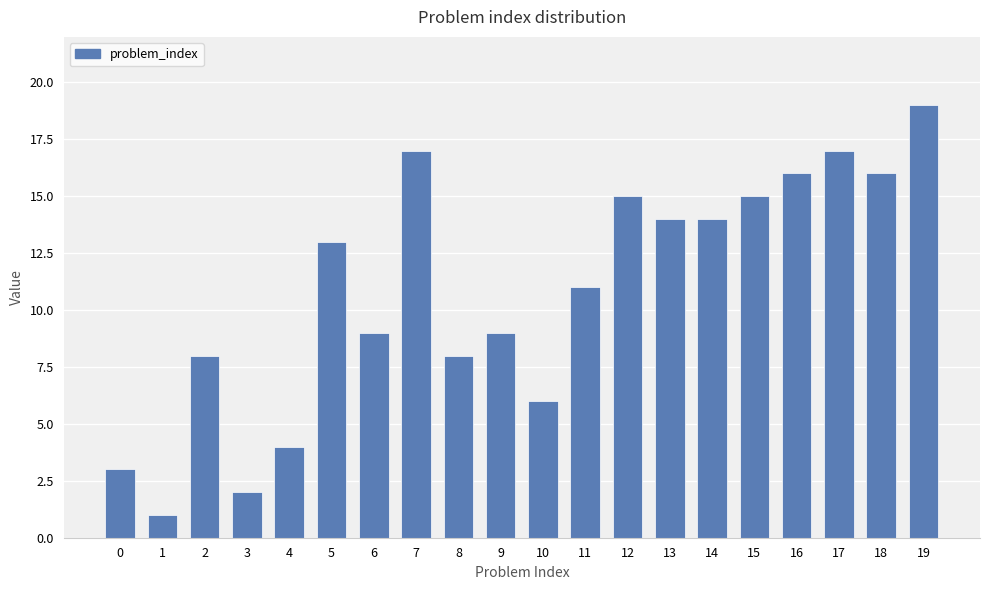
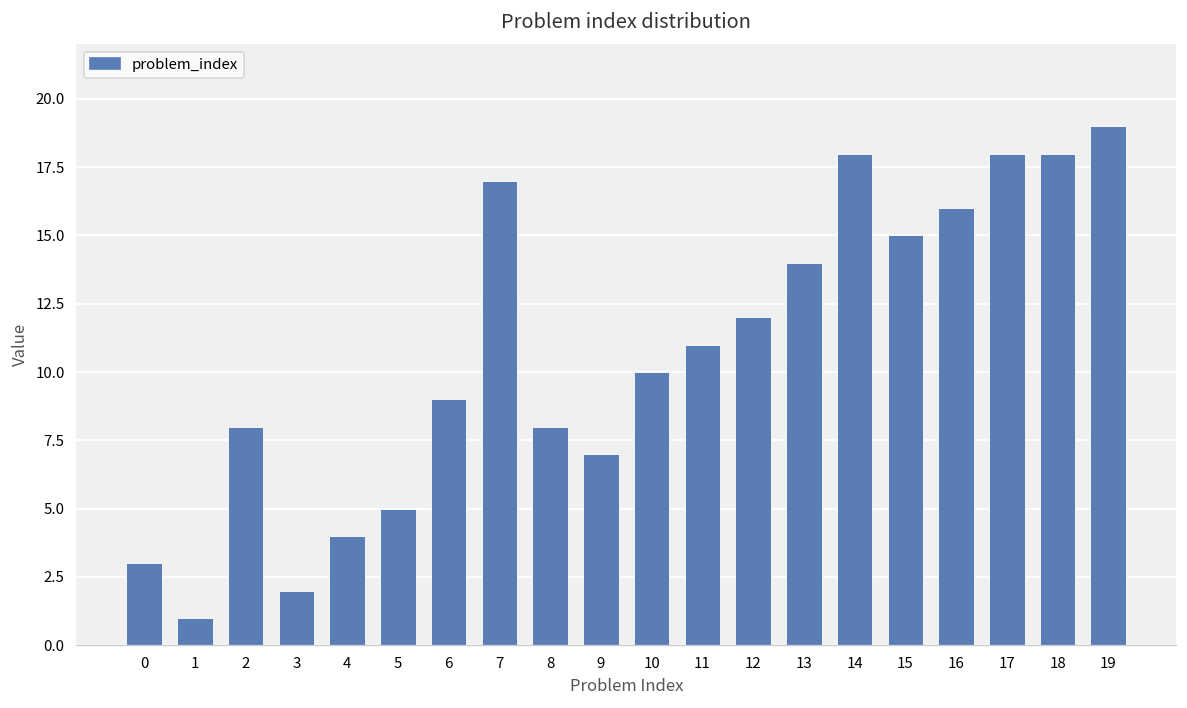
  {
    "0": 3,
    "1": 1,
    "2": 8,
    "3": 2,
    "4": 4,
-   "5": 13,
+   "5": 5,
    "6": 9,
    "7": 17,
    "8": 8,
-   "9": 9,
-   "10": 6,
+   "9": 7,
+   "10": 10,
    "11": 11,
-   "12": 15,
+   "12": 12,
    "13": 14,
-   "14": 14,
+   "14": 18,
    "15": 15,
    "16": 16,
-   "17": 17,
-   "18": 16,
+   "17": 18,
+   "18": 18,
    "19": 19
  }
